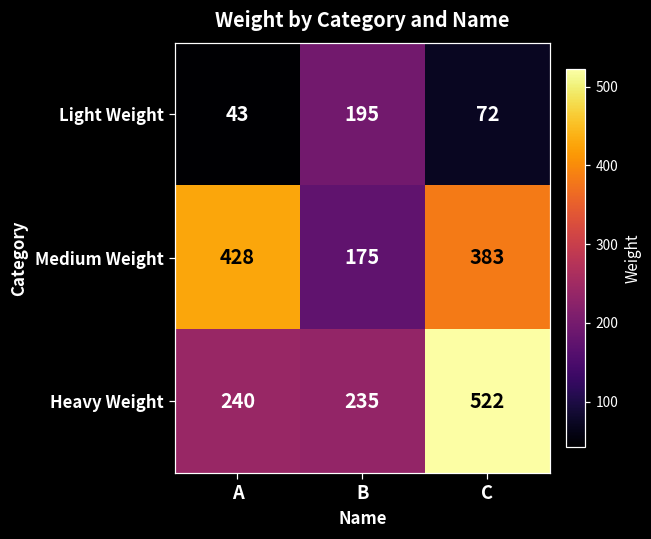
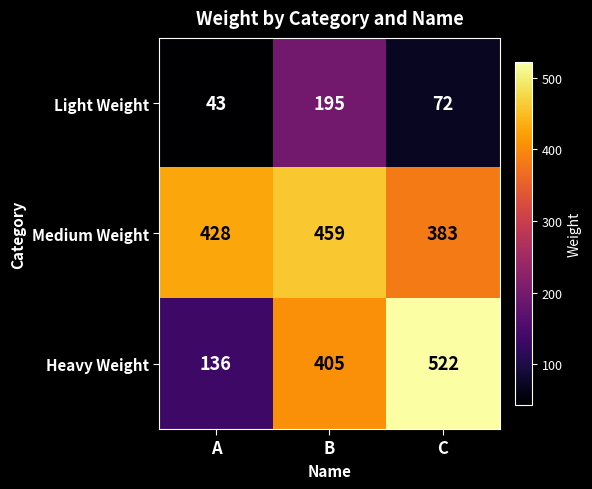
  {
    "Light Weight": {
      "A": 43,
      "B": 195,
      "C": 72
    },
    "Medium Weight": {
      "A": 428,
-     "B": 175,
+     "B": 459,
      "C": 383
    },
    "Heavy Weight": {
-     "A": 240,
-     "B": 235,
+     "A": 136,
+     "B": 405,
      "C": 522
    }
  }
